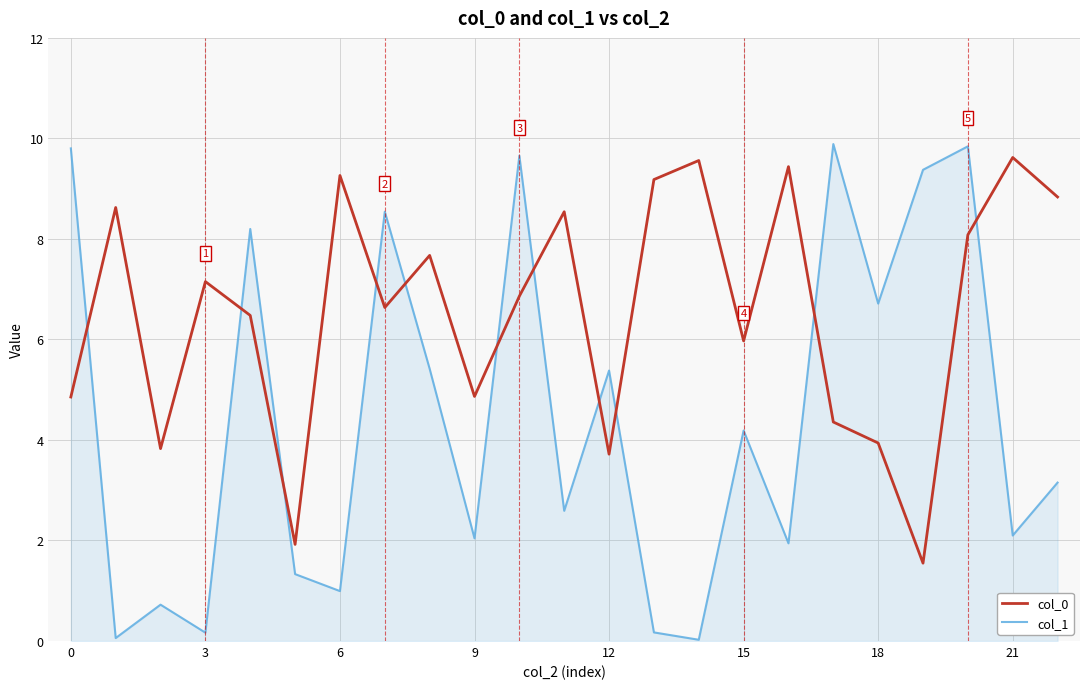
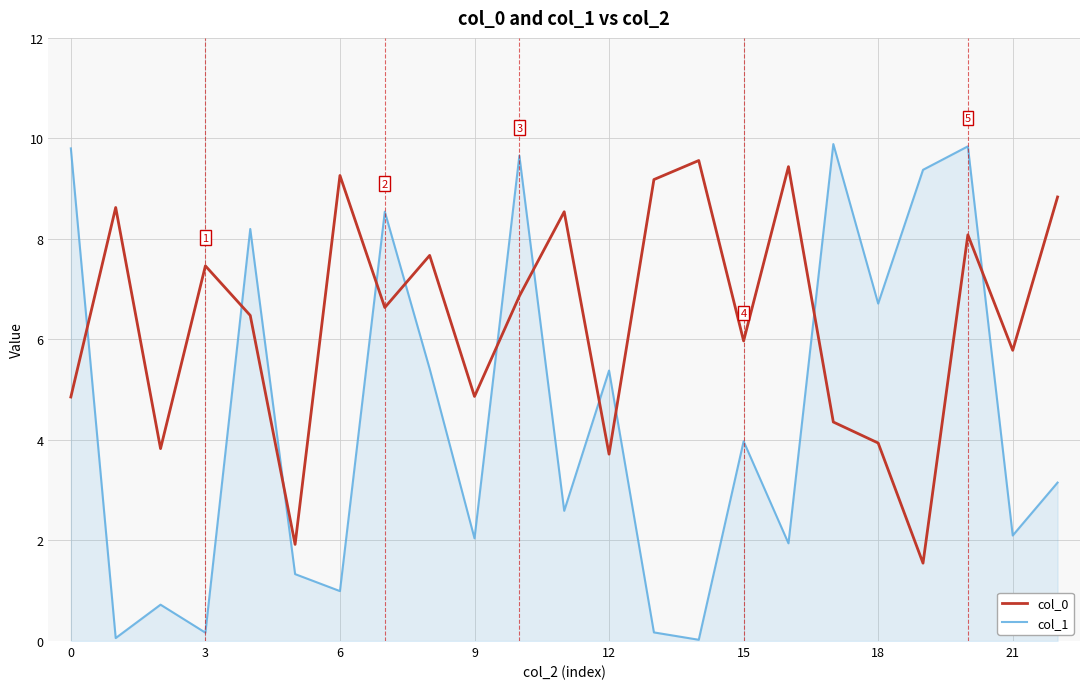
  {
    "col_0": {
      "0": 4.9,
-     "3": 7.2,
+     "3": 7.5,
      "6": 9.3,
      "9": 4.9,
      "12": 3.7,
      "18": 3.9,
-     "21": 9.6
+     "21": 5.8
    },
    "col_1": {
      "0": 9.8,
      "3": 0.2,
      "6": 1.0,
      "9": 2.0,
      "12": 5.4,
-     "15": 4.2,
+     "15": 4.0,
      "18": 6.7,
      "21": 2.1
    }
  }
